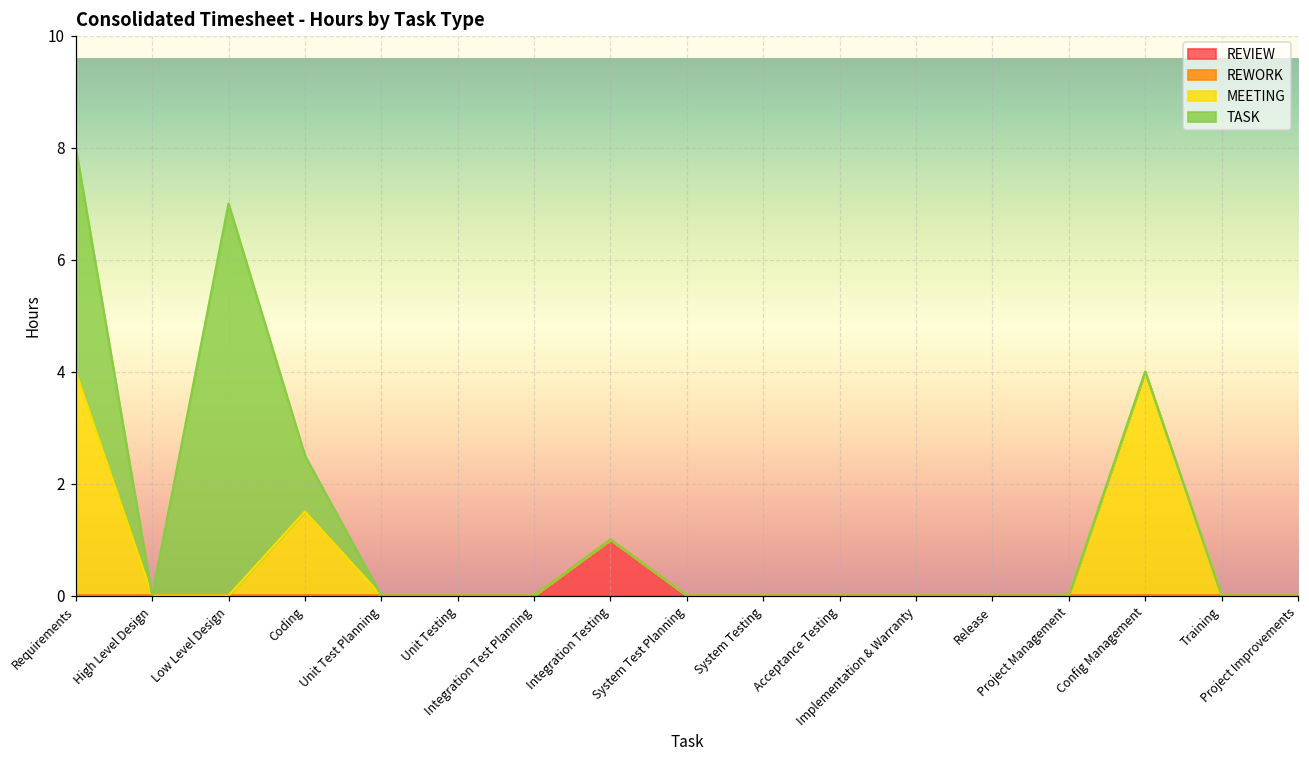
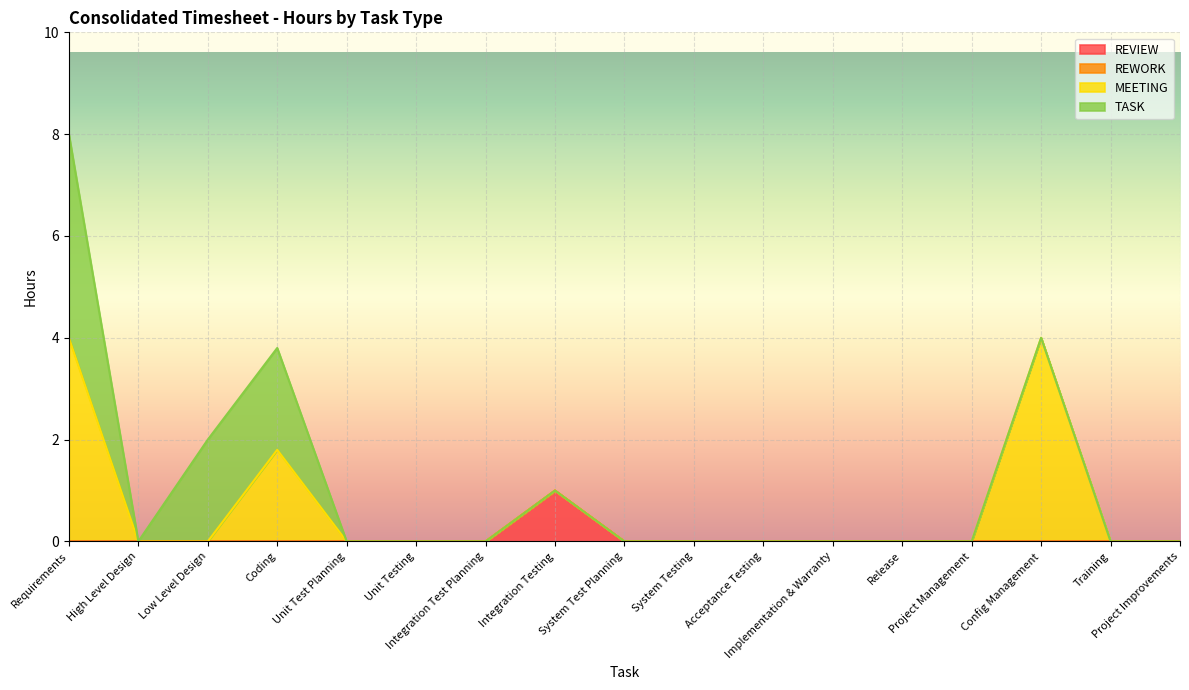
  {
    "REWORK": {
      "Requirements": 0.0,
      "Coding": 0.0,
      "Config Management": 0.0
    },
    "MEETING": {
      "Requirements": 4.0,
-     "Coding": 1.5
+     "Coding": 1.8
    },
    "TASK": {
      "Requirements": 4,
-     "Low Level Design": 7,
-     "Coding": 1
+     "Low Level Design": 2,
+     "Coding": 2
    }
  }
